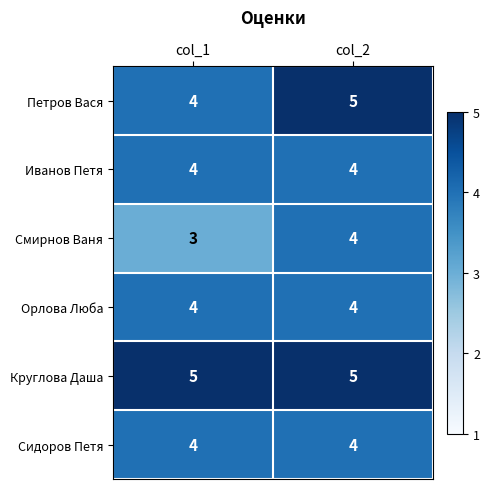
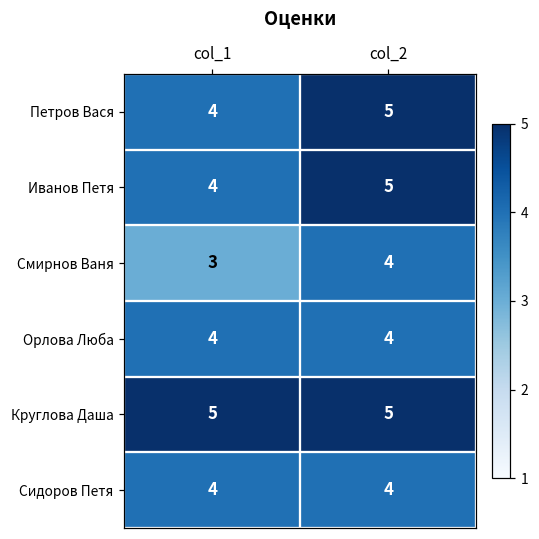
  {
    "Петров Вася": {
      "col_1": 4,
      "col_2": 5
    },
    "Иванов Петя": {
      "col_1": 4,
-     "col_2": 4
+     "col_2": 5
    },
    "Смирнов Ваня": {
      "col_1": 3,
      "col_2": 4
    },
    "Орлова Люба": {
      "col_1": 4,
      "col_2": 4
    },
    "Круглова Даша": {
      "col_1": 5,
      "col_2": 5
    },
    "Сидоров Петя": {
      "col_1": 4,
      "col_2": 4
    }
  }
